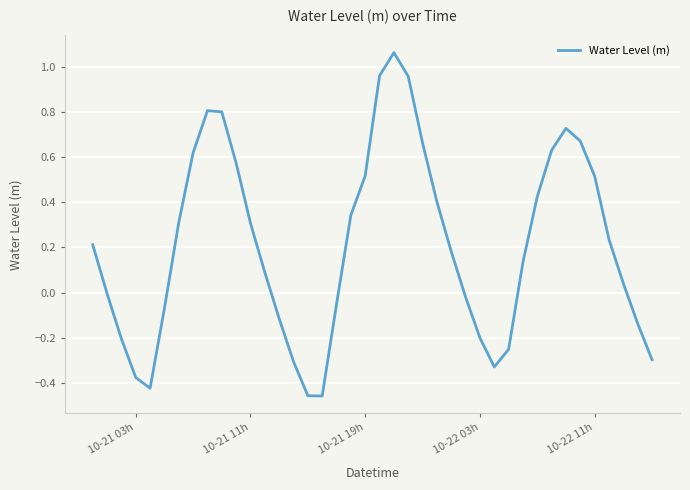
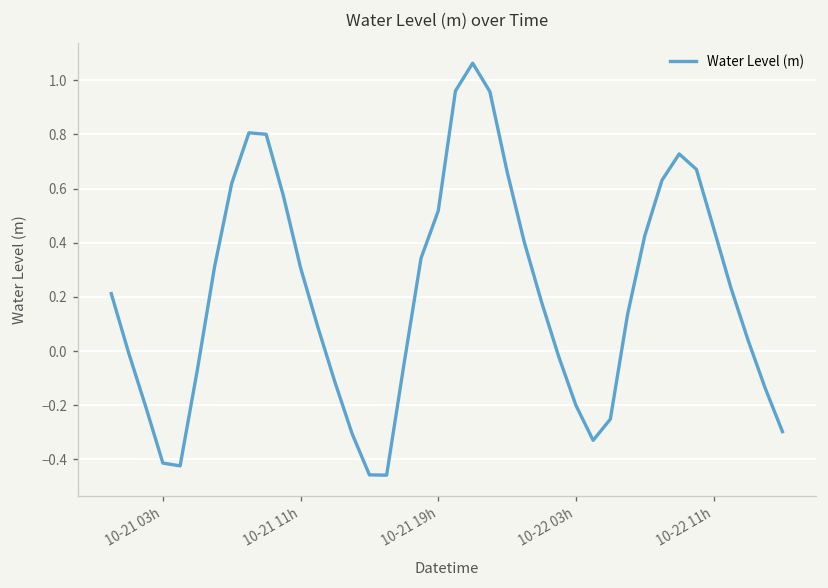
  {
-   "10-21 03h": -0.38,
+   "10-21 03h": -0.41,
    "10-21 11h": 0.31,
    "10-21 19h": 0.52,
    "10-22 03h": -0.20,
-   "10-22 11h": 0.52
+   "10-22 11h": 0.45
  }
